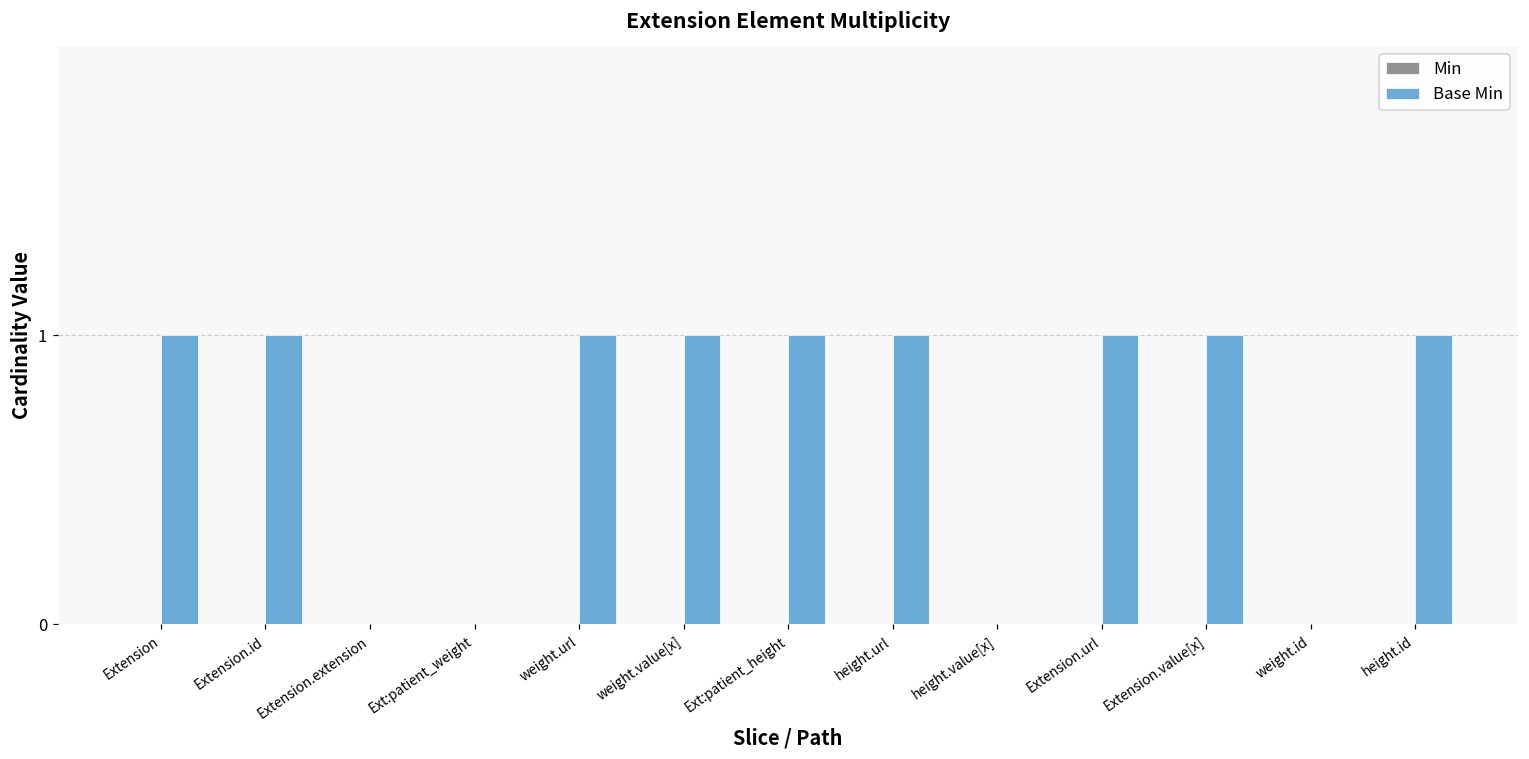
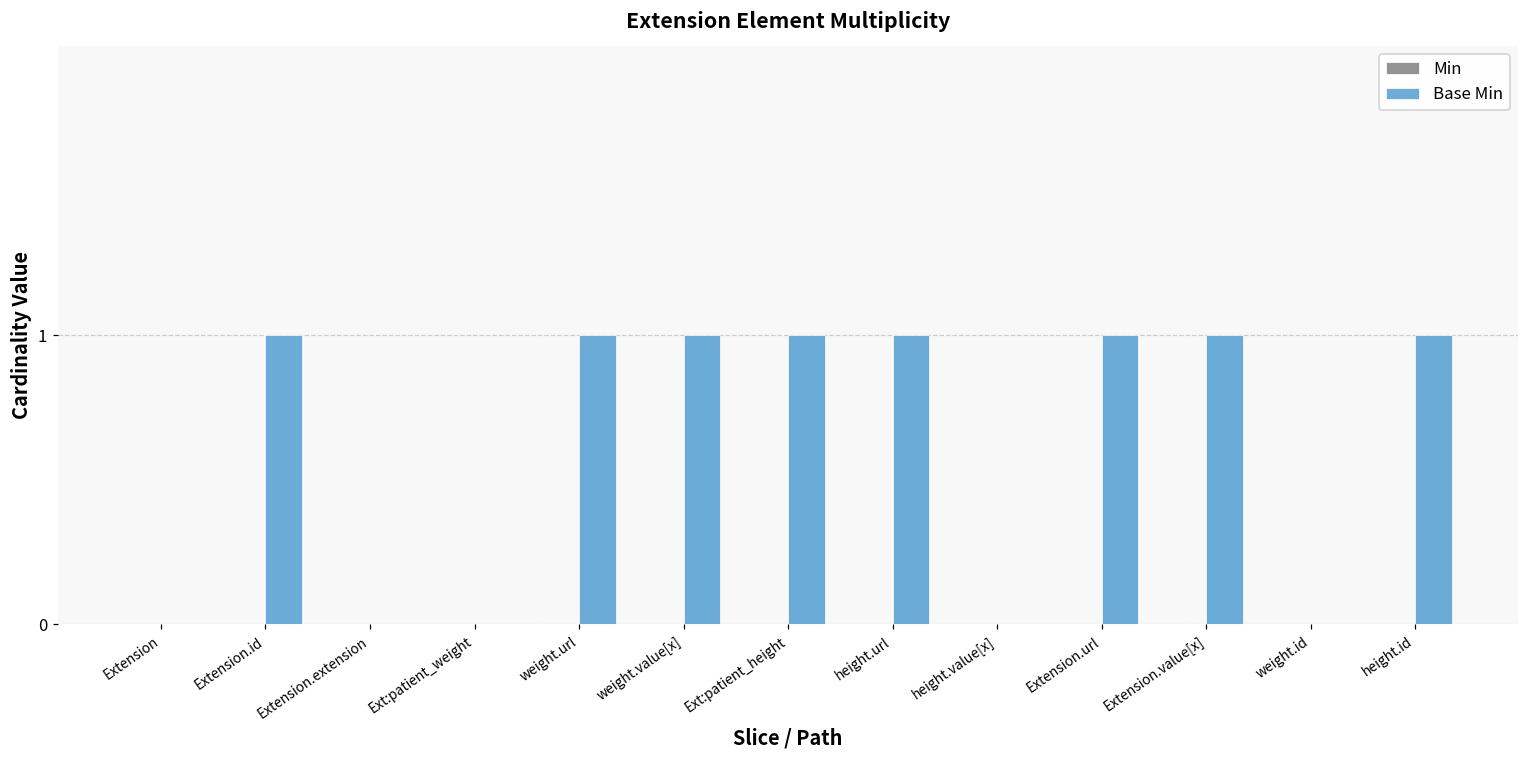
  {
    "Min": {
      "Extension": 0,
      "Extension.id": 0,
      "Extension.extension": 0,
      "Ext:patient_weight": 0,
      "weight.url": 0,
      "weight.value[x]": 0,
      "Ext:patient_height": 0,
      "height.url": 0,
      "height.value[x]": 0,
      "Extension.url": 0,
      "Extension.value[x]": 0,
      "weight.id": 0,
      "height.id": 0
    },
    "Base Min": {
-     "Extension": 1,
+     "Extension": 0,
      "Extension.id": 1,
      "Extension.extension": 0,
      "Ext:patient_weight": 0,
      "weight.url": 1,
      "weight.value[x]": 1,
      "Ext:patient_height": 1,
      "height.url": 1,
      "height.value[x]": 0,
      "Extension.url": 1,
      "Extension.value[x]": 1,
      "weight.id": 0,
      "height.id": 1
    }
  }
